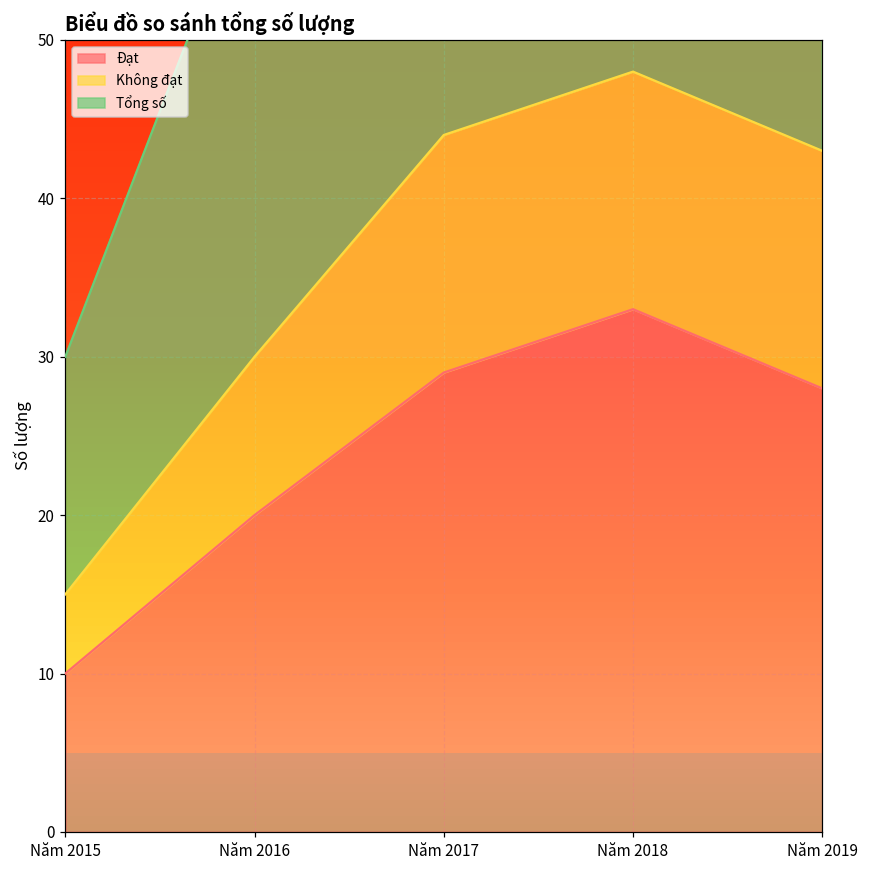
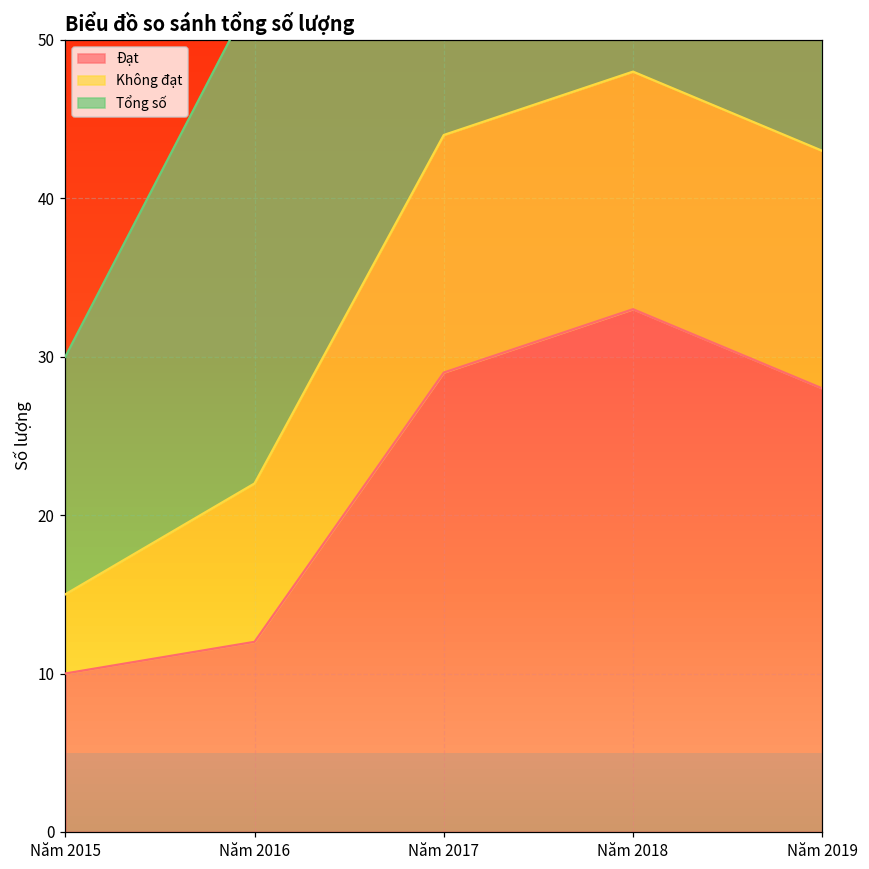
  {
    "Đạt": {
      "Năm 2015": 10,
-     "Năm 2016": 20,
+     "Năm 2016": 12,
      "Năm 2017": 29,
      "Năm 2018": 33,
      "Năm 2019": 28
    },
    "Không đạt": {
      "Năm 2015": 5,
      "Năm 2016": 10,
      "Năm 2017": 15,
      "Năm 2018": 15,
      "Năm 2019": 15
    },
    "Tổng số": {
      "Năm 2015": 15
    }
  }
